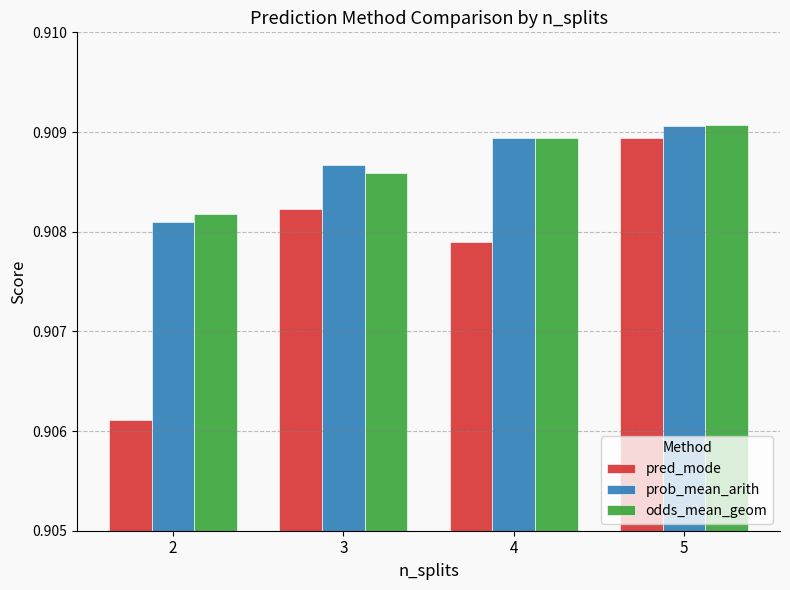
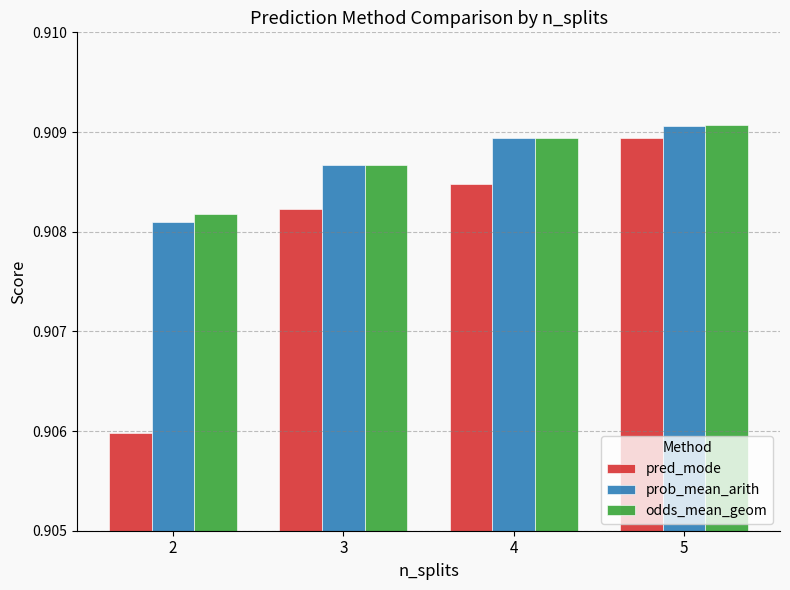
  {
    "pred_mode": {
-     "2": 0.9061,
+     "2": 0.9060,
      "3": 0.9082,
-     "4": 0.9079,
+     "4": 0.9085,
      "5": 0.9089
    },
    "prob_mean_arith": {
      "2": 0.9081,
      "3": 0.9087,
      "4": 0.9089,
      "5": 0.9091
    },
    "odds_mean_geom": {
      "2": 0.9082,
-     "3": 0.9086,
+     "3": 0.9087,
      "4": 0.9089,
      "5": 0.9091
    }
  }
